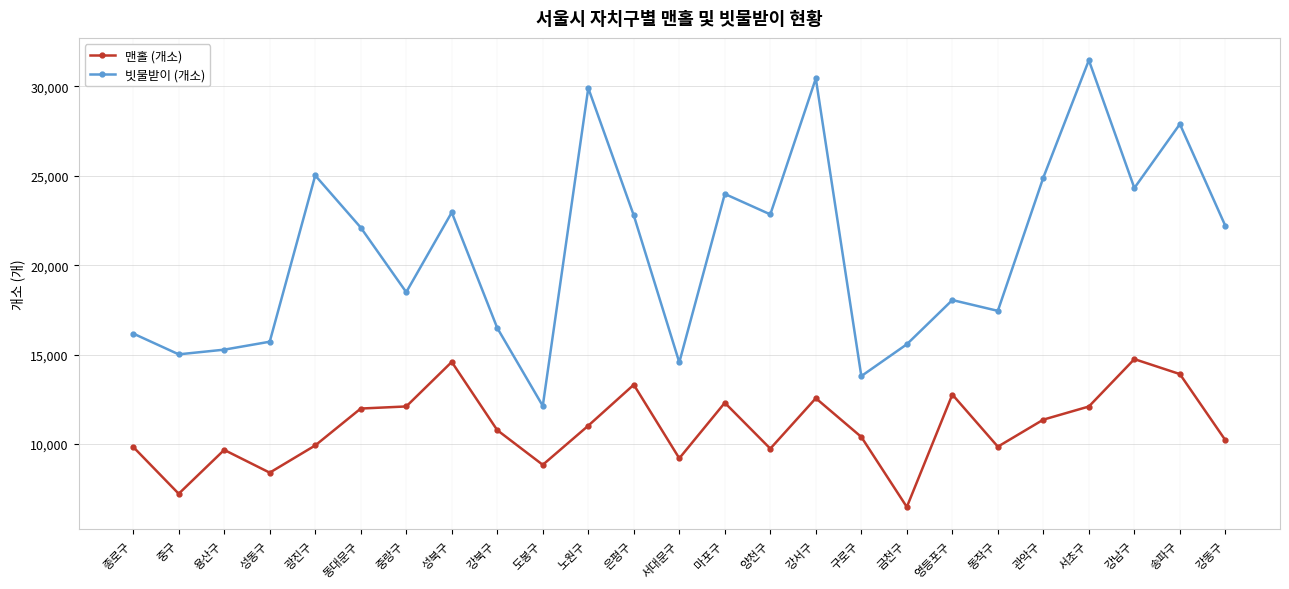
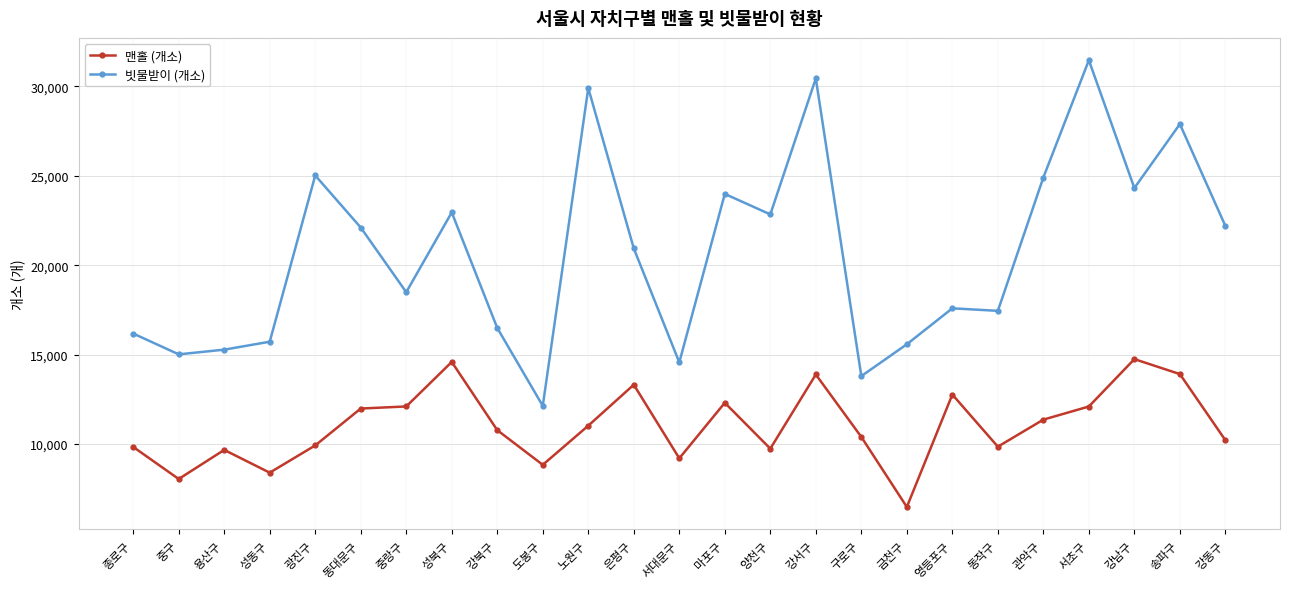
  {
    "맨홀 (개소)": {
      "종로구": "9,800",
-     "중구": "7,200",
+     "중구": "8,000",
      "용산구": "9,700",
      "성동구": "8,400",
      "광진구": "9,900",
      "동대문구": "12,000",
      "중랑구": "12,100",
      "성북구": "14,600",
      "강북구": "10,800",
      "도봉구": "8,800",
      "노원구": "11,000",
      "은평구": "13,300",
      "서대문구": "9,200",
      "마포구": "12,300",
      "양천구": "9,700",
-     "강서구": "12,600",
+     "강서구": "13,900",
      "구로구": "10,400",
      "금천구": "6,500",
      "영등포구": "12,800",
      "동작구": "9,900",
      "관악구": "11,400",
      "서초구": "12,100",
      "강남구": "14,800",
      "송파구": "13,900",
      "강동구": "10,200"
    },
    "빗물받이 (개소)": {
      "종로구": "16,200",
      "중구": "15,000",
      "용산구": "15,300",
      "성동구": "15,700",
      "광진구": "25,000",
      "동대문구": "22,100",
      "중랑구": "18,500",
      "성북구": "23,000",
      "강북구": "16,500",
      "도봉구": "12,100",
      "노원구": "29,900",
-     "은평구": "22,800",
+     "은평구": "20,900",
      "서대문구": "14,600",
      "마포구": "24,000",
      "양천구": "22,800",
      "강서구": "30,400",
      "구로구": "13,800",
      "금천구": "15,600",
-     "영등포구": "18,100",
+     "영등포구": "17,600",
      "동작구": "17,500",
      "관악구": "24,900",
      "서초구": "31,500",
      "강남구": "24,300",
      "송파구": "27,900",
      "강동구": "22,200"
    }
  }
